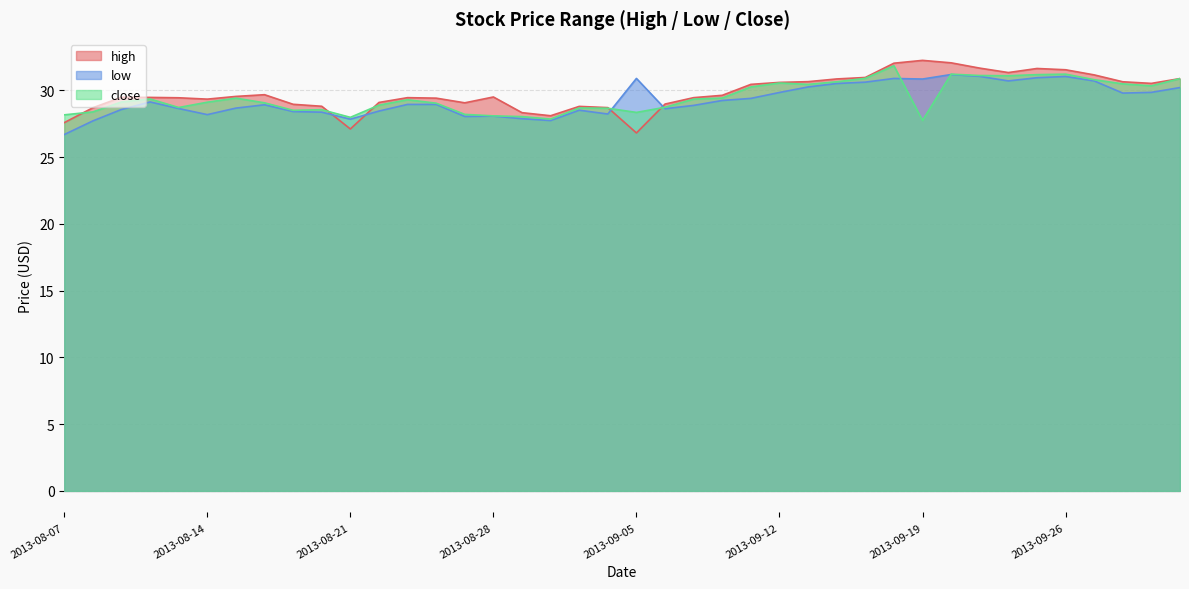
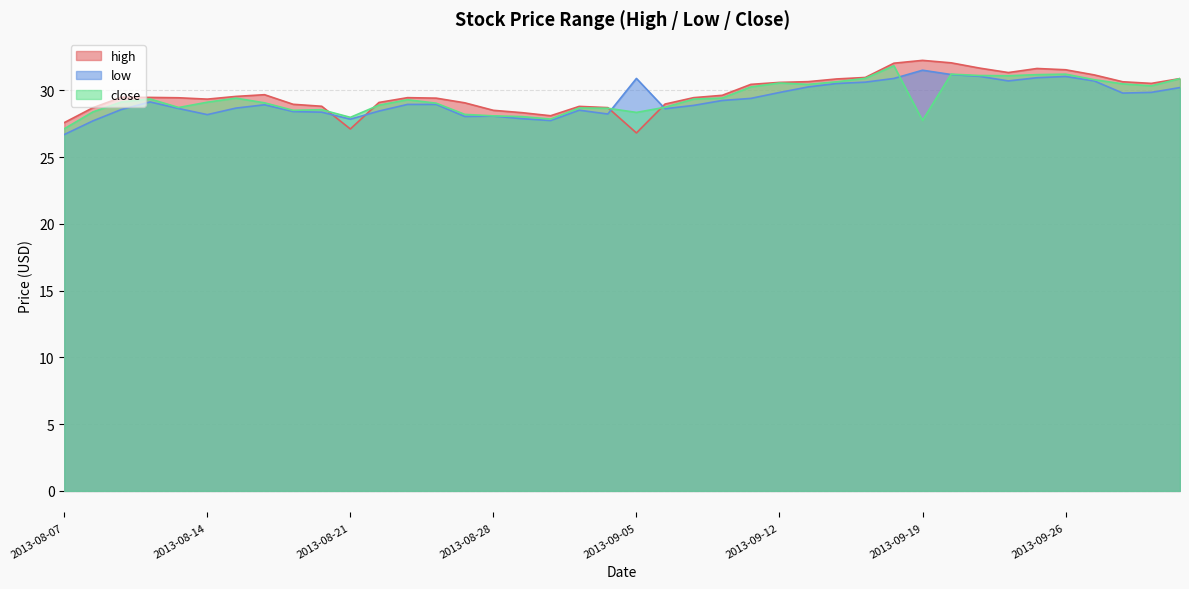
  {
    "high": {
      "2013-08-07": 27.6,
      "2013-08-14": 29.4,
      "2013-08-21": 27.1,
-     "2013-08-28": 29.5,
+     "2013-08-28": 28.5,
      "2013-09-05": 26.8,
      "2013-09-19": 32.3,
      "2013-09-26": 31.6
    },
    "low": {
      "2013-08-07": 26.7,
      "2013-08-14": 28.2,
      "2013-09-05": 30.9,
      "2013-09-12": 29.8,
-     "2013-09-19": 30.9
+     "2013-09-19": 31.5
    },
    "close": {
-     "2013-08-07": 28.2,
+     "2013-08-07": 27.1,
      "2013-08-14": 29.1,
      "2013-09-05": 28.4,
      "2013-09-19": 27.8
    }
  }
